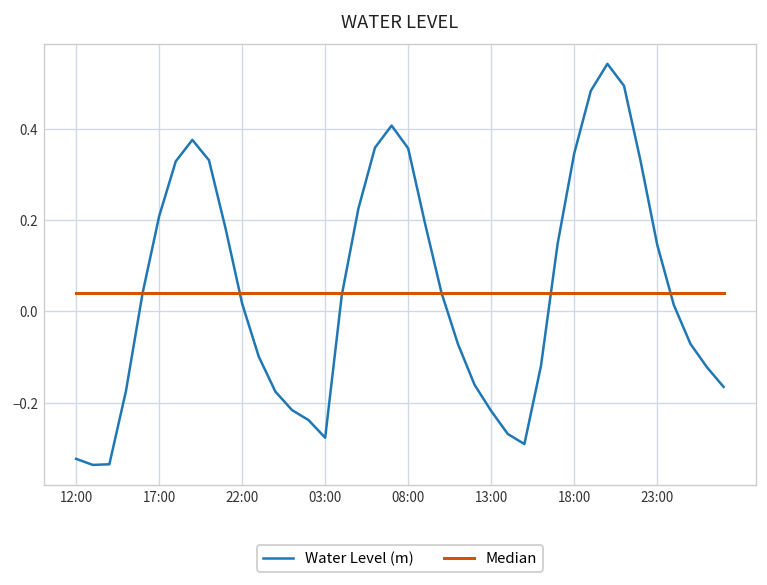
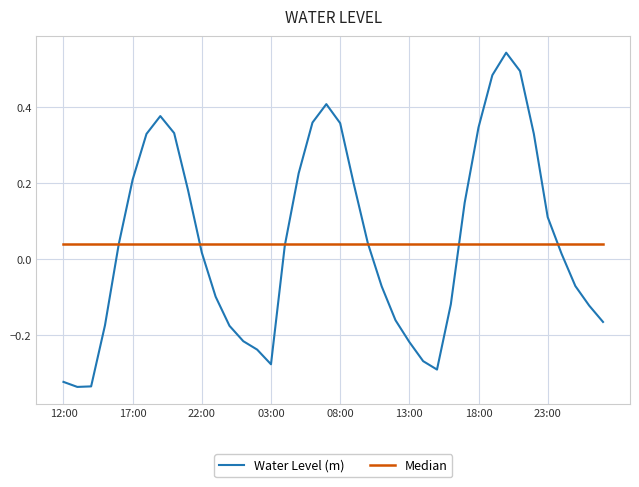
  {
    "Water Level (m)": {
      "12:00": -0.32,
      "17:00": 0.21,
      "22:00": 0.02,
      "03:00": -0.28,
      "08:00": 0.36,
      "13:00": -0.22,
      "18:00": 0.35,
-     "23:00": 0.15
+     "23:00": 0.11
    },
    "Median": {
      "12:00": 0.04,
      "17:00": 0.04,
      "22:00": 0.04,
      "03:00": 0.04,
      "08:00": 0.04,
      "13:00": 0.04,
      "18:00": 0.04,
      "23:00": 0.04
    }
  }
